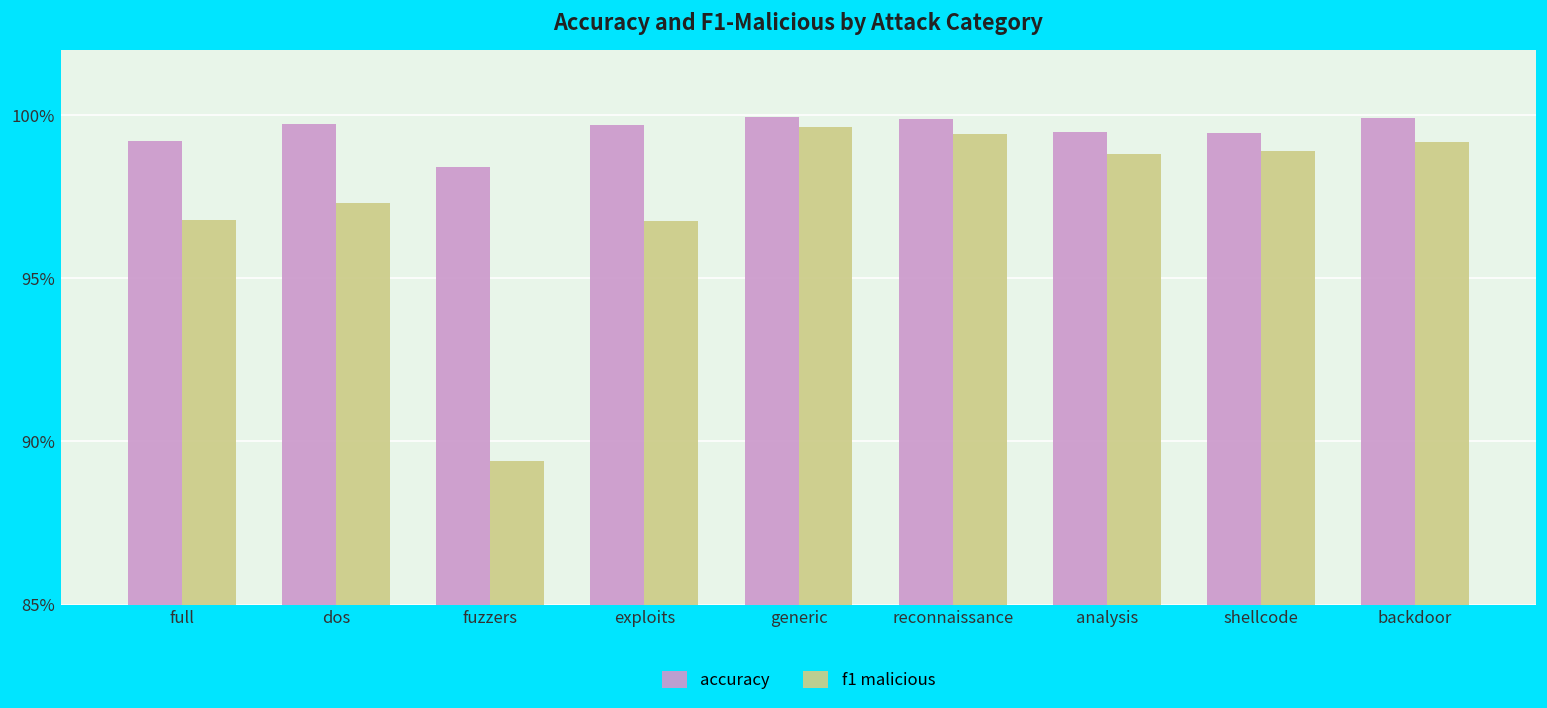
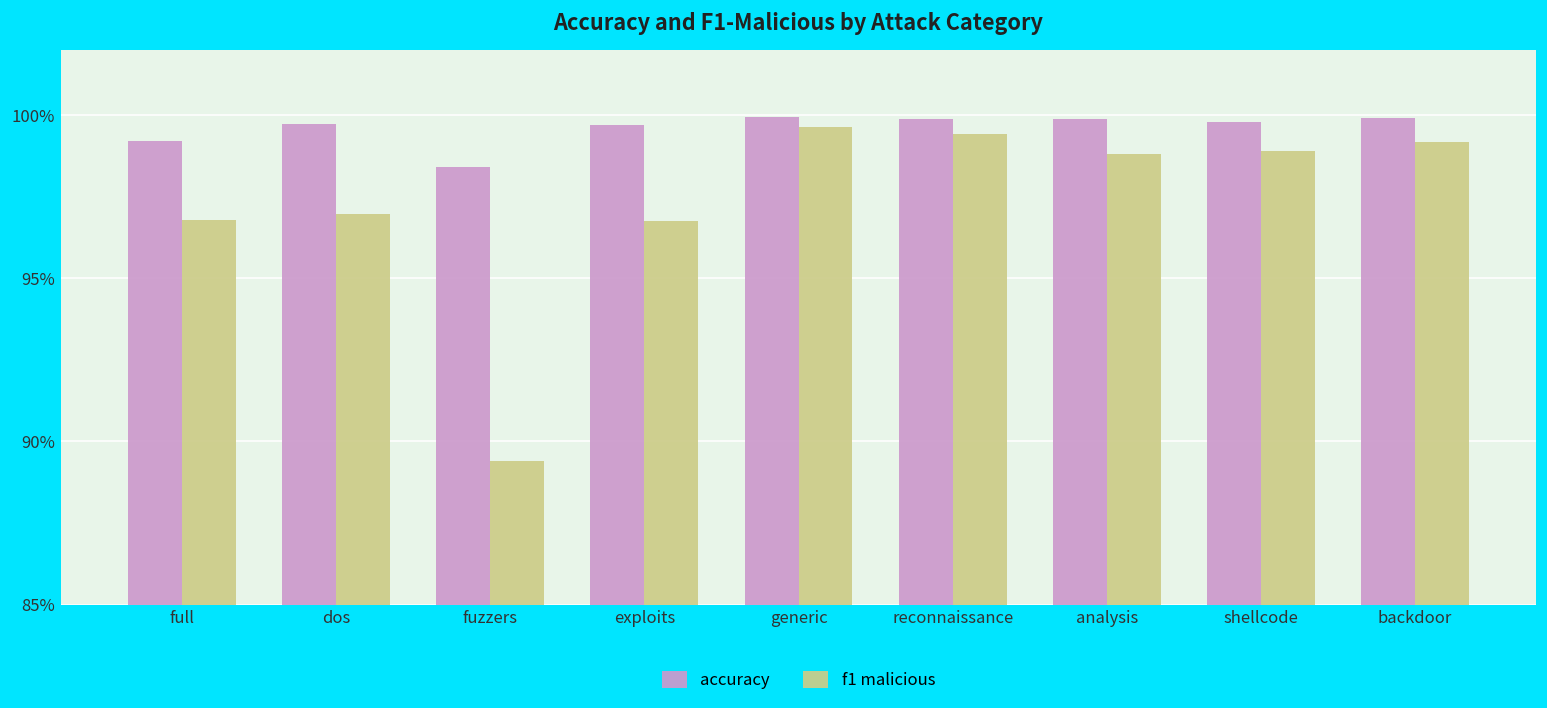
  {
    "accuracy": {
      "full": "99.2%",
      "dos": "99.7%",
      "fuzzers": "98.4%",
      "exploits": "99.7%",
      "generic": "99.9%",
      "reconnaissance": "99.9%",
-     "analysis": "99.5%",
-     "shellcode": "99.5%",
+     "analysis": "99.9%",
+     "shellcode": "99.8%",
      "backdoor": "99.9%"
    },
    "f1 malicious": {
      "full": "96.8%",
-     "dos": "97.3%",
+     "dos": "97.0%",
      "fuzzers": "89.4%",
      "exploits": "96.8%",
      "generic": "99.6%",
      "reconnaissance": "99.4%",
      "analysis": "98.8%",
      "shellcode": "98.9%",
      "backdoor": "99.2%"
    }
  }
